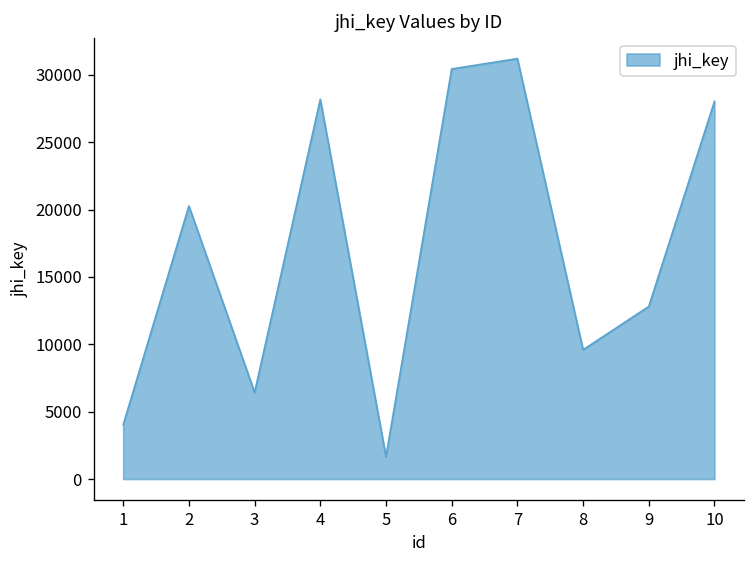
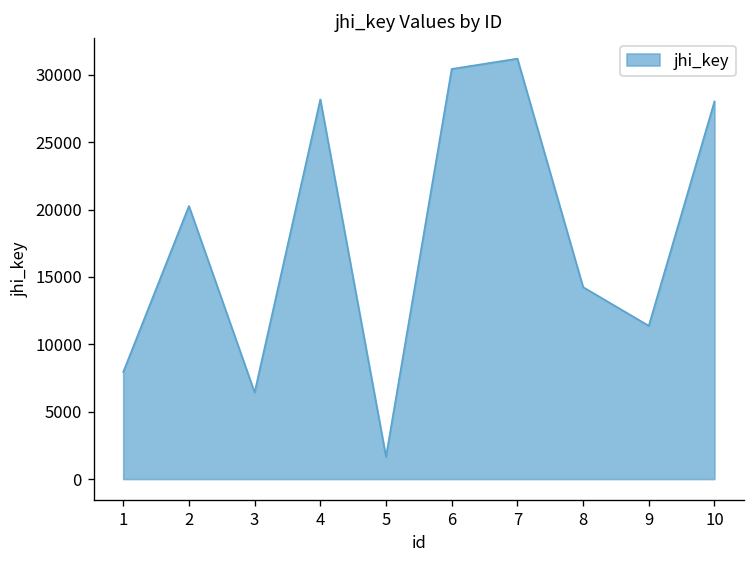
  {
-   "1": 4000,
+   "1": 7900,
    "2": 20300,
    "3": 6400,
    "4": 28200,
    "5": 1700,
    "6": 30400,
    "7": 31200,
-   "8": 9600,
-   "9": 12800,
+   "8": 14200,
+   "9": 11400,
    "10": 28000
  }
